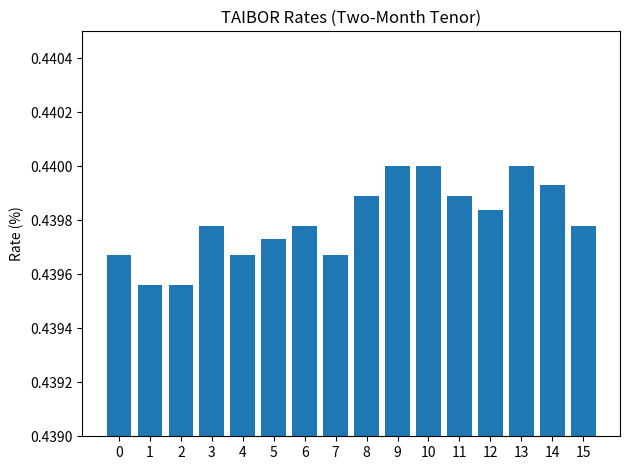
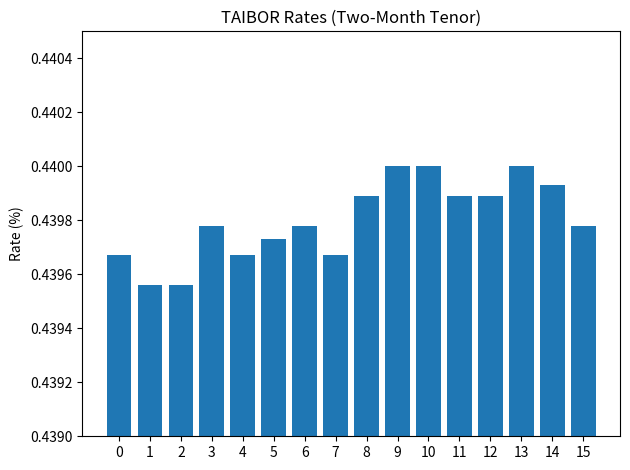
  {
    "0": 0.43967,
    "1": 0.43956,
    "2": 0.43956,
    "3": 0.43978,
    "4": 0.43967,
    "5": 0.43973,
    "6": 0.43978,
    "7": 0.43967,
    "8": 0.43989,
    "9": 0.44000,
    "10": 0.44000,
    "11": 0.43989,
-   "12": 0.43984,
+   "12": 0.43989,
    "13": 0.44000,
    "14": 0.43993,
    "15": 0.43978
  }
